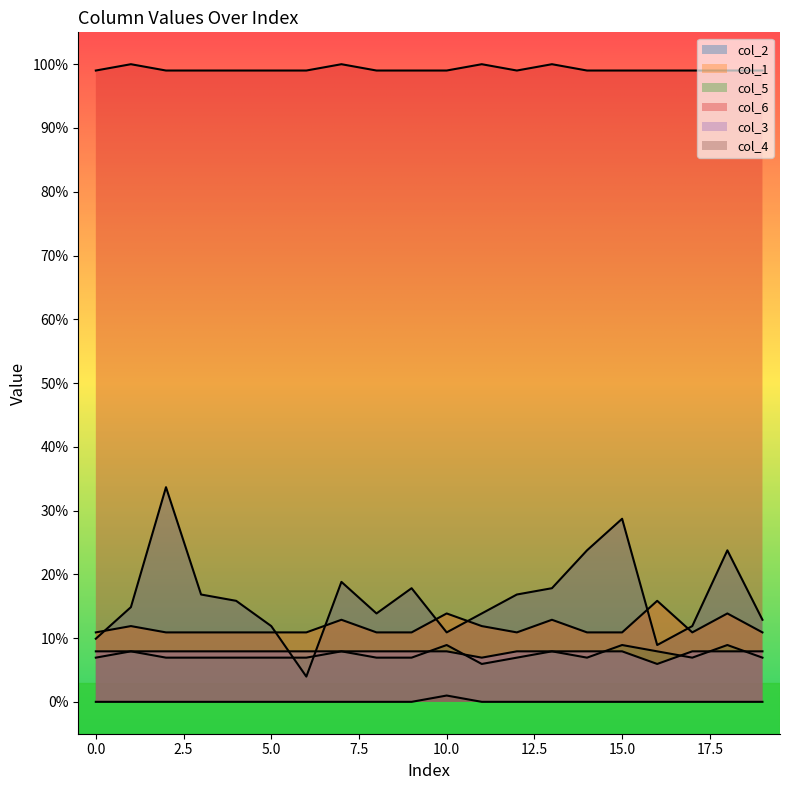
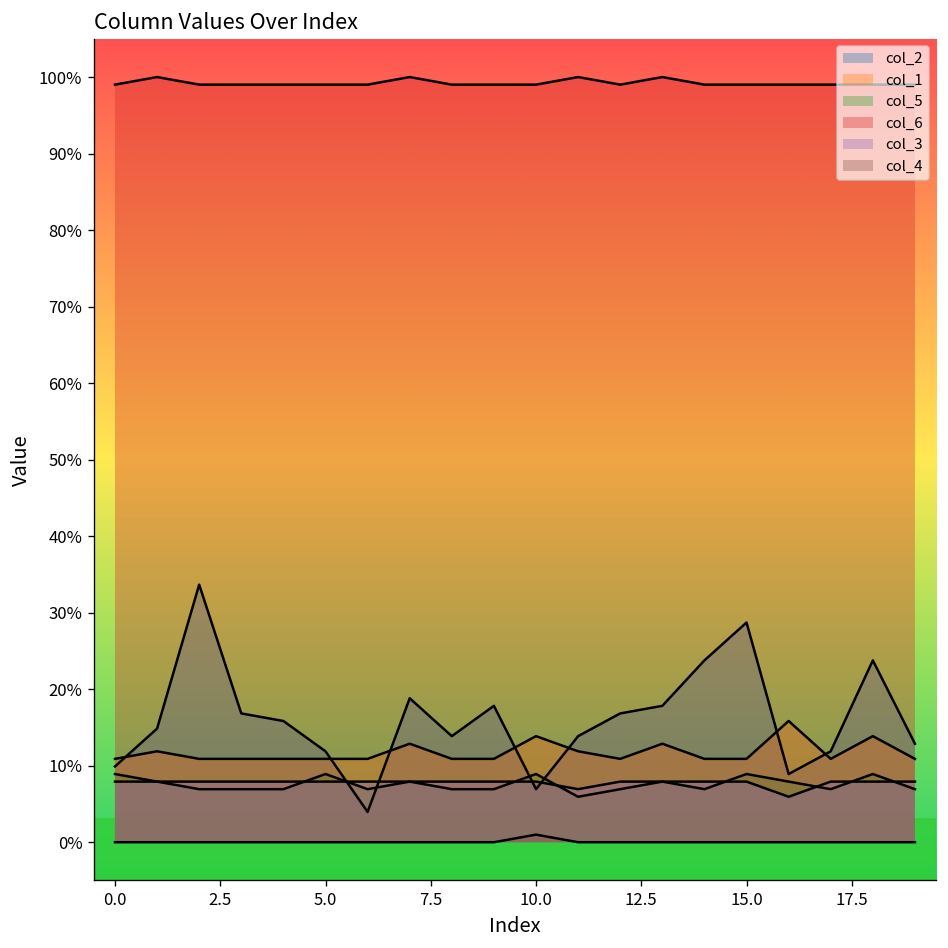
  {
    "col_2": {
      "0.0": "10%",
      "5.0": "12%",
-     "10.0": "11%",
+     "10.0": "7%",
      "15.0": "29%"
    },
    "col_5": {
-     "0.0": "7%",
-     "5.0": "7%",
+     "0.0": "9%",
+     "5.0": "9%",
      "10.0": "9%",
      "15.0": "9%"
    },
    "col_3": {
      "0.0": "8%",
      "5.0": "8%",
      "10.0": "8%",
      "15.0": "8%"
    }
  }
